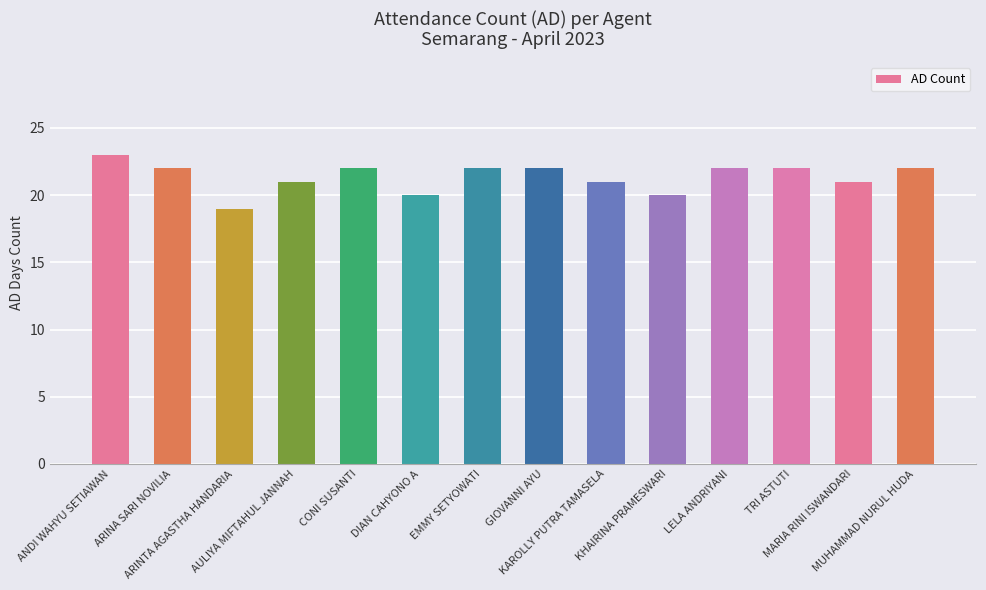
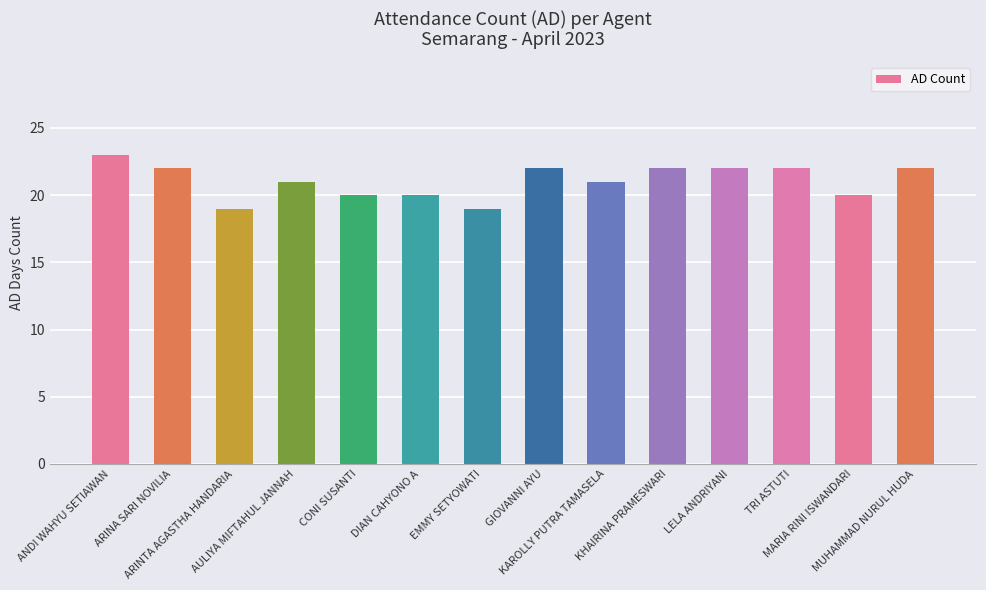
  {
    "ANDI WAHYU SETIAWAN": 23,
    "ARINA SARI NOVILIA": 22,
    "ARINTA AGASTHA HANDARIA": 19,
    "AULIYA MIFTAHUL JANNAH": 21,
-   "CONI SUSANTI": 22,
+   "CONI SUSANTI": 20,
    "DIAN CAHYONO A": 20,
-   "EMMY SETYOWATI": 22,
+   "EMMY SETYOWATI": 19,
    "GIOVANNI AYU": 22,
    "KAROLLY PUTRA TAMASELA": 21,
-   "KHAIRINA PRAMESWARI": 20,
+   "KHAIRINA PRAMESWARI": 22,
    "LELA ANDRIYANI": 22,
    "TRI ASTUTI": 22,
-   "MARIA RINI ISWANDARI": 21,
+   "MARIA RINI ISWANDARI": 20,
    "MUHAMMAD NURUL HUDA": 22
  }
